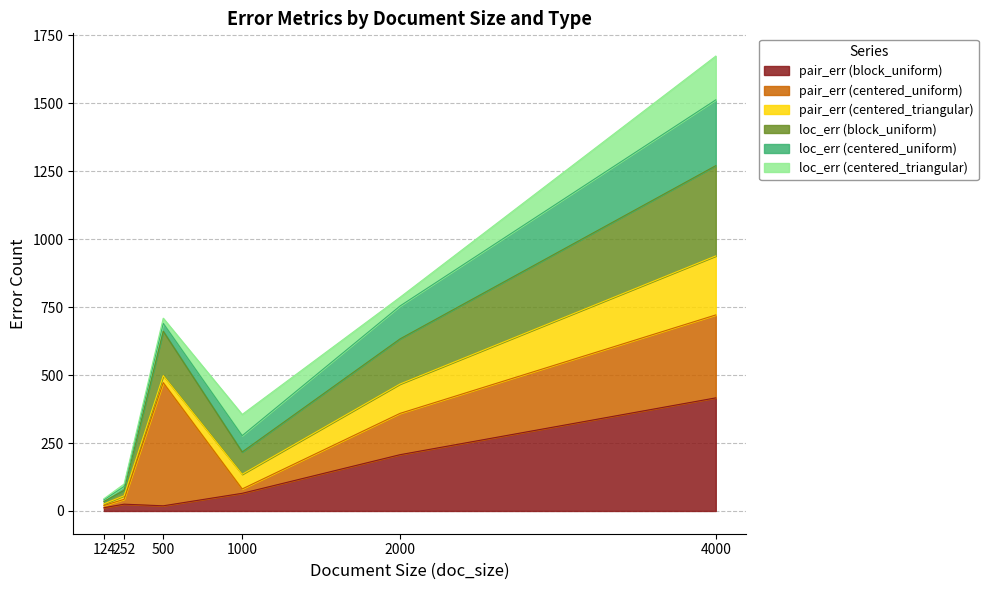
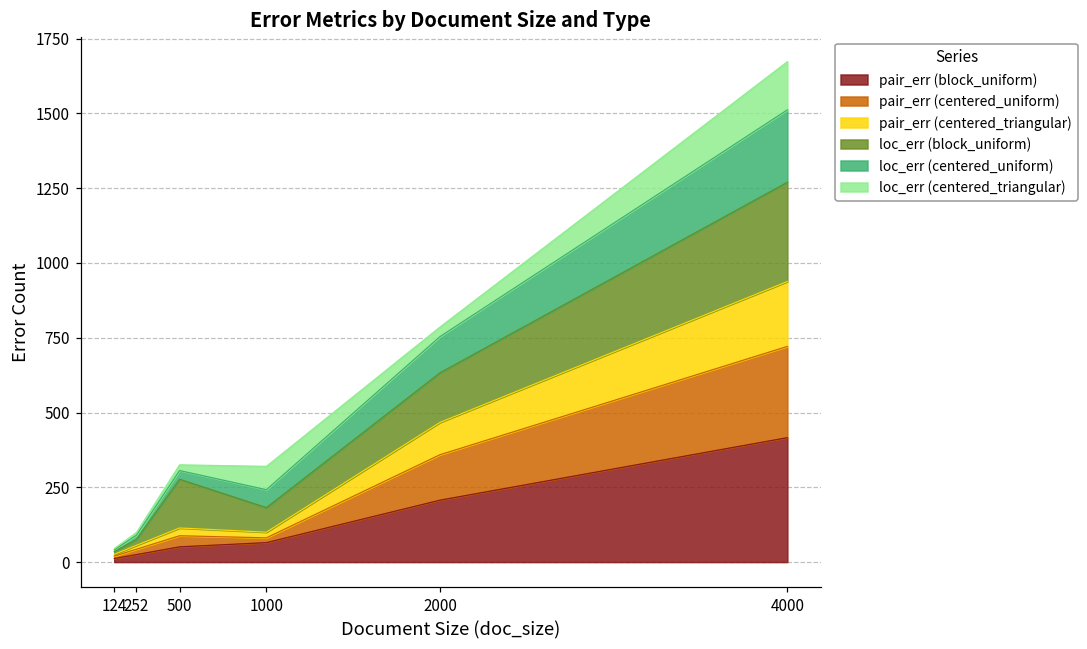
  {
    "pair_err (block_uniform)": {
      "252": 30,
-     "500": 20,
+     "500": 50,
      "1000": 70,
      "2000": 210,
      "4000": 420
    },
    "pair_err (centered_uniform)": {
      "252": 20,
-     "500": 450,
+     "500": 40,
      "1000": 20,
      "2000": 150,
      "4000": 310
    },
    "pair_err (centered_triangular)": {
      "252": 10,
      "500": 30,
-     "1000": 50,
+     "1000": 20,
      "2000": 110,
      "4000": 220
    },
    "loc_err (block_uniform)": {
      "252": 20,
      "500": 160,
      "1000": 80,
      "2000": 170,
      "4000": 330
    },
    "loc_err (centered_uniform)": {
      "500": 30,
      "1000": 60,
      "2000": 120,
      "4000": 240
    },
    "loc_err (centered_triangular)": {
      "500": 20,
      "1000": 80,
      "2000": 30,
      "4000": 160
    }
  }
